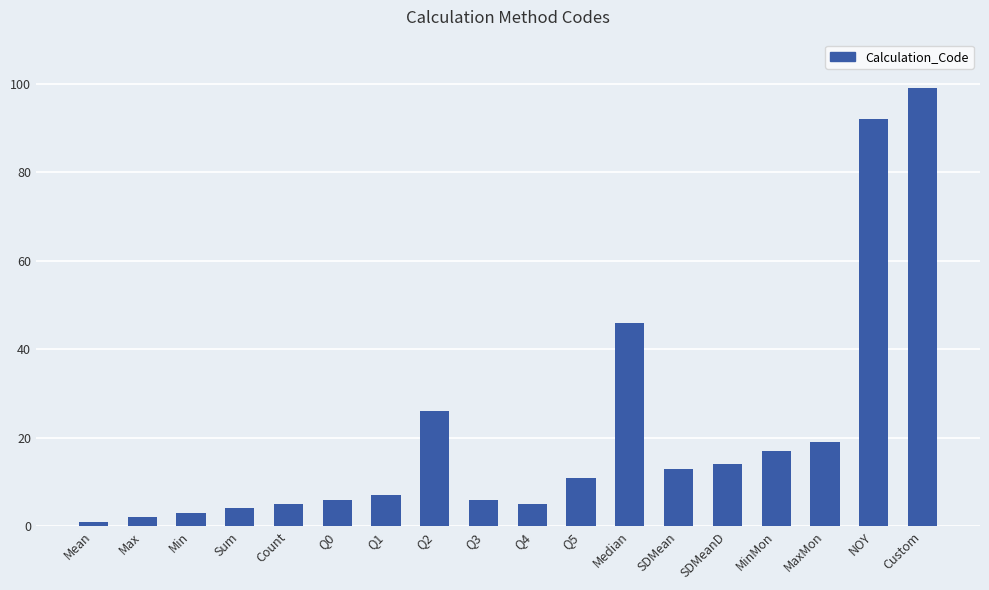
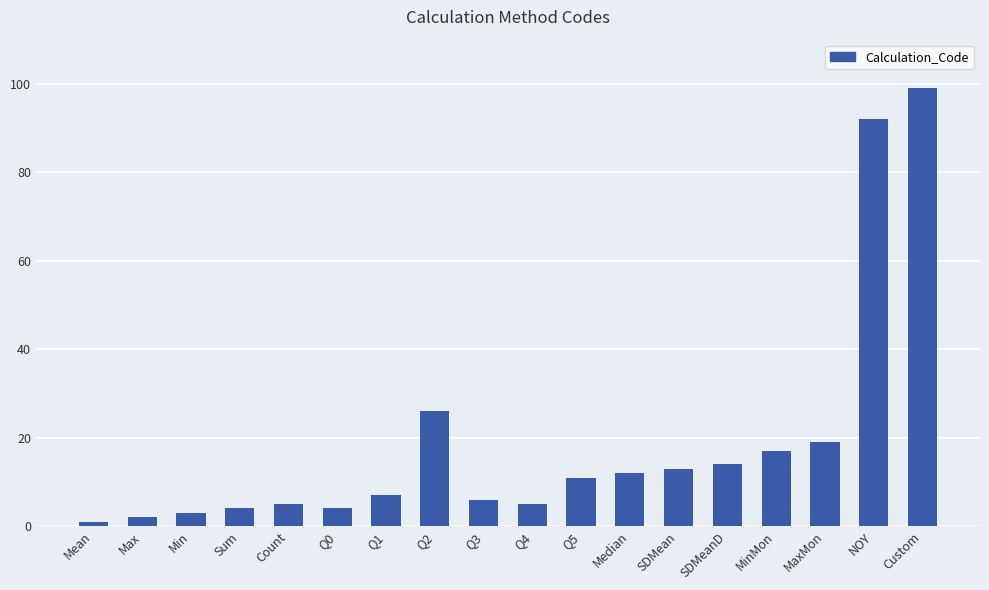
  {
    "Mean": 1,
    "Max": 2,
    "Min": 3,
    "Sum": 4,
    "Count": 5,
-   "Q0": 6,
+   "Q0": 4,
    "Q1": 7,
    "Q2": 26,
    "Q3": 6,
    "Q4": 5,
    "Q5": 11,
-   "Median": 46,
+   "Median": 12,
    "SDMean": 13,
    "SDMeanD": 14,
    "MinMon": 17,
    "MaxMon": 19,
    "NOY": 92,
    "Custom": 99
  }
